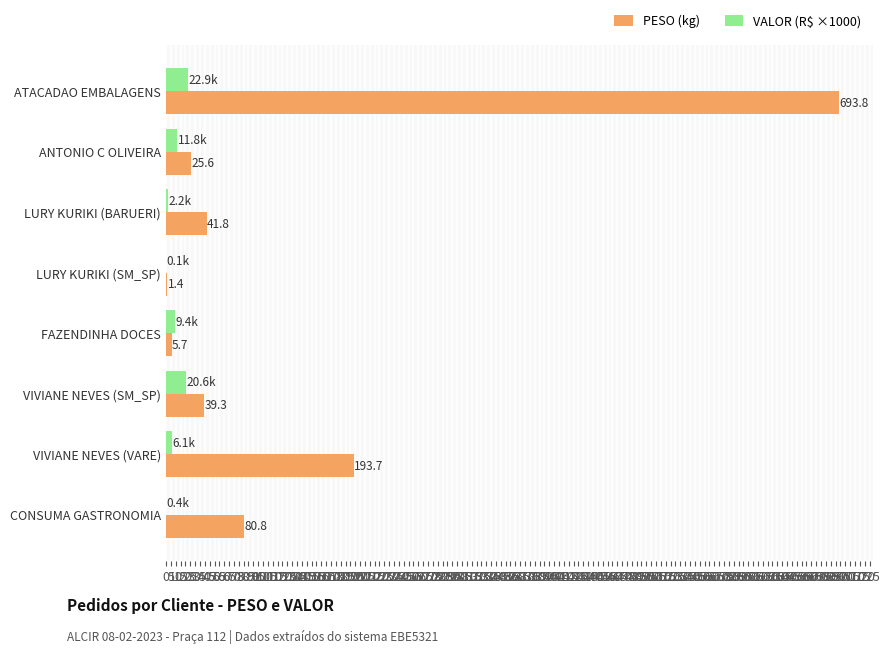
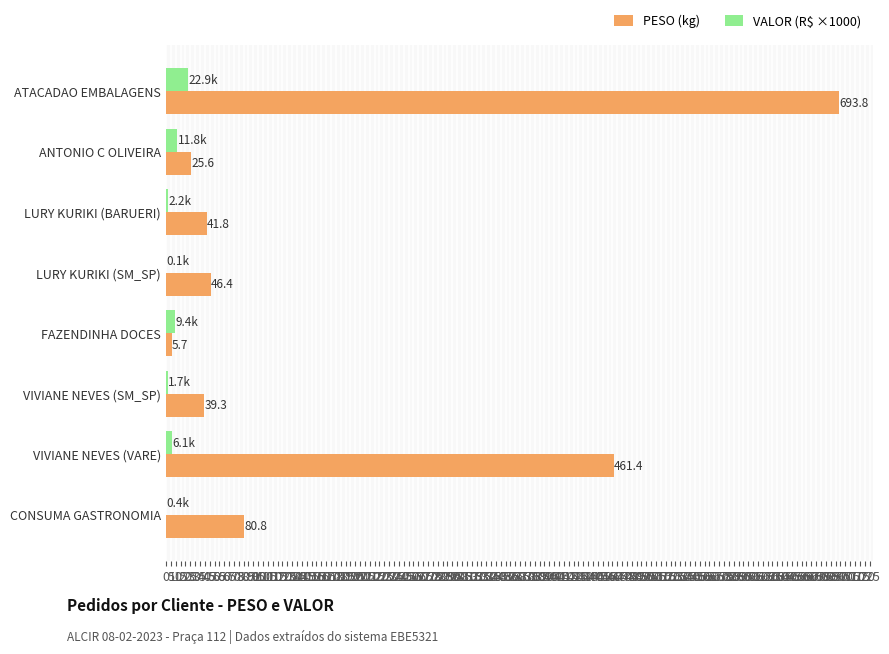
  {
    "PESO (kg)": {
      "ATACADAO EMBALAGENS": "693.8",
      "ANTONIO C OLIVEIRA": "25.6",
      "LURY KURIKI (BARUERI)": "41.8",
-     "LURY KURIKI (SM_SP)": "1.4",
+     "LURY KURIKI (SM_SP)": "46.4",
      "FAZENDINHA DOCES": "5.7",
      "VIVIANE NEVES (SM_SP)": "39.3",
-     "VIVIANE NEVES (VARE)": "193.7",
+     "VIVIANE NEVES (VARE)": "461.4",
      "CONSUMA GASTRONOMIA": "80.8"
    },
    "VALOR (R$ ×1000)": {
      "ATACADAO EMBALAGENS": "22.9k",
      "ANTONIO C OLIVEIRA": "11.8k",
      "LURY KURIKI (BARUERI)": "2.2k",
      "LURY KURIKI (SM_SP)": "0.1k",
      "FAZENDINHA DOCES": "9.4k",
-     "VIVIANE NEVES (SM_SP)": "20.6k",
+     "VIVIANE NEVES (SM_SP)": "1.7k",
      "VIVIANE NEVES (VARE)": "6.1k",
      "CONSUMA GASTRONOMIA": "0.4k"
    }
  }
